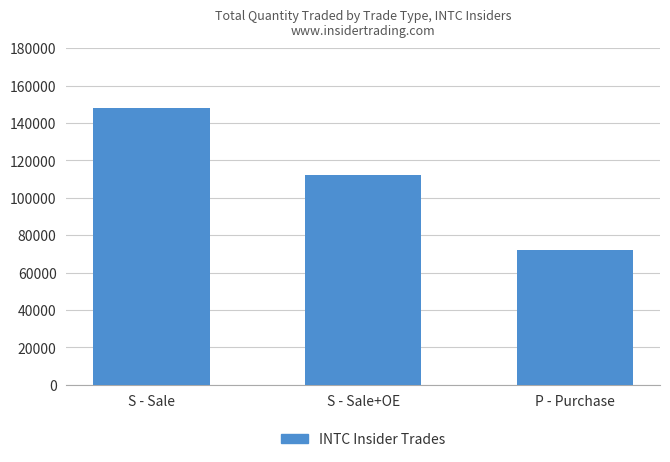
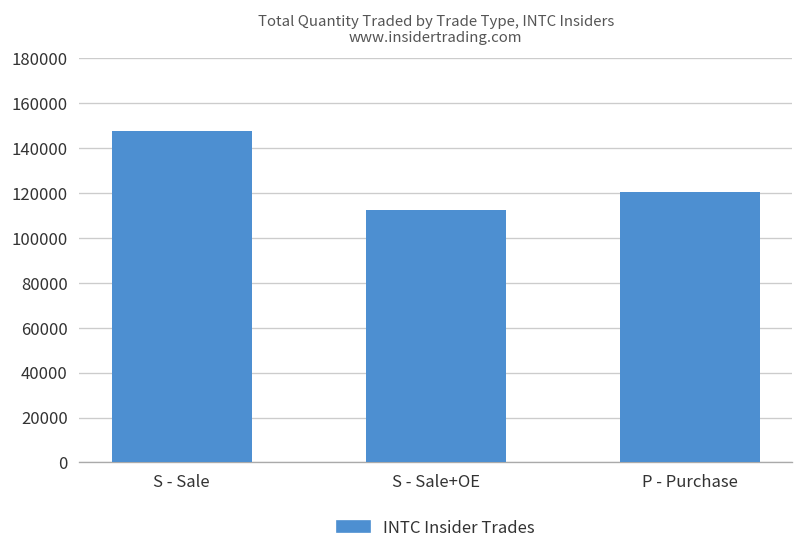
  {
    "S - Sale": 148000,
    "S - Sale+OE": 112000,
-   "P - Purchase": 72000
+   "P - Purchase": 121000
  }
